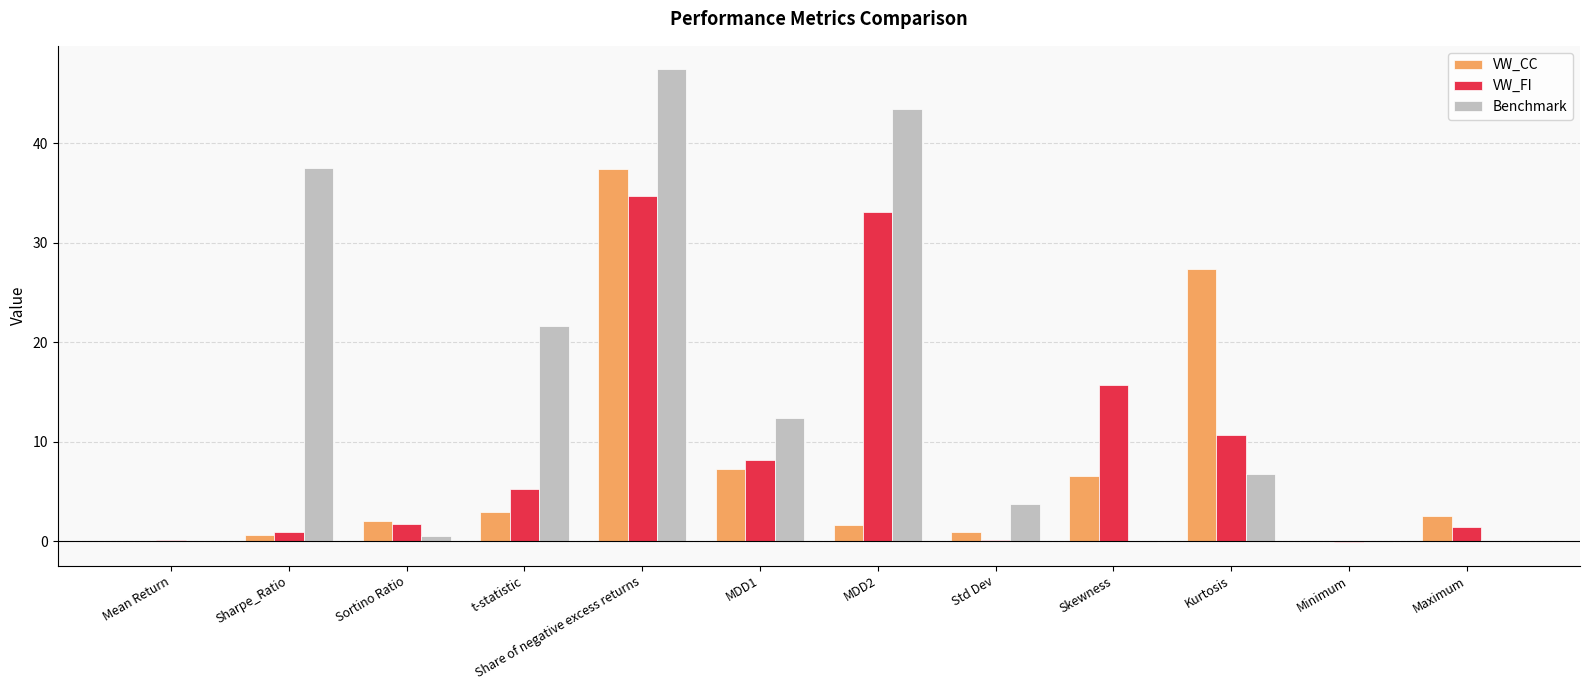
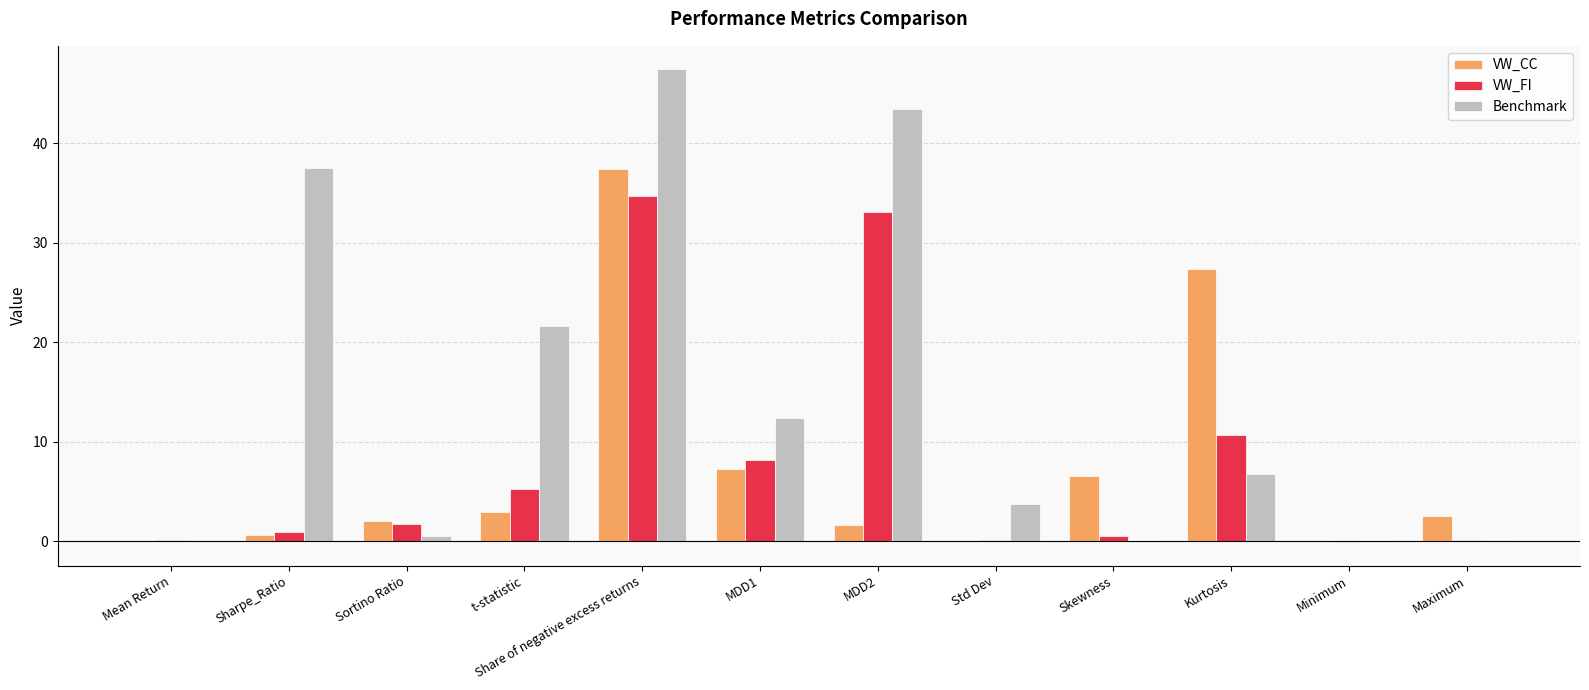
  {
    "VW_CC": {
      "Sharpe_Ratio": 1,
      "Sortino Ratio": 2,
      "t-statistic": 3,
      "Share of negative excess returns": 37,
      "MDD1": 7,
      "MDD2": 2,
-     "Std Dev": 1,
+     "Std Dev": 0,
      "Skewness": 7,
      "Kurtosis": 27,
      "Maximum": 3
    },
    "VW_FI": {
      "Sharpe_Ratio": 1,
      "Sortino Ratio": 2,
      "t-statistic": 5,
      "Share of negative excess returns": 35,
      "MDD1": 8,
      "MDD2": 33,
-     "Skewness": 16,
+     "Skewness": 0,
      "Kurtosis": 11,
-     "Maximum": 1
+     "Maximum": 0
    },
    "Benchmark": {
      "Sharpe_Ratio": 38,
      "Sortino Ratio": 1,
      "t-statistic": 22,
      "Share of negative excess returns": 47,
      "MDD1": 12,
      "MDD2": 43,
      "Std Dev": 4,
      "Kurtosis": 7
    }
  }
